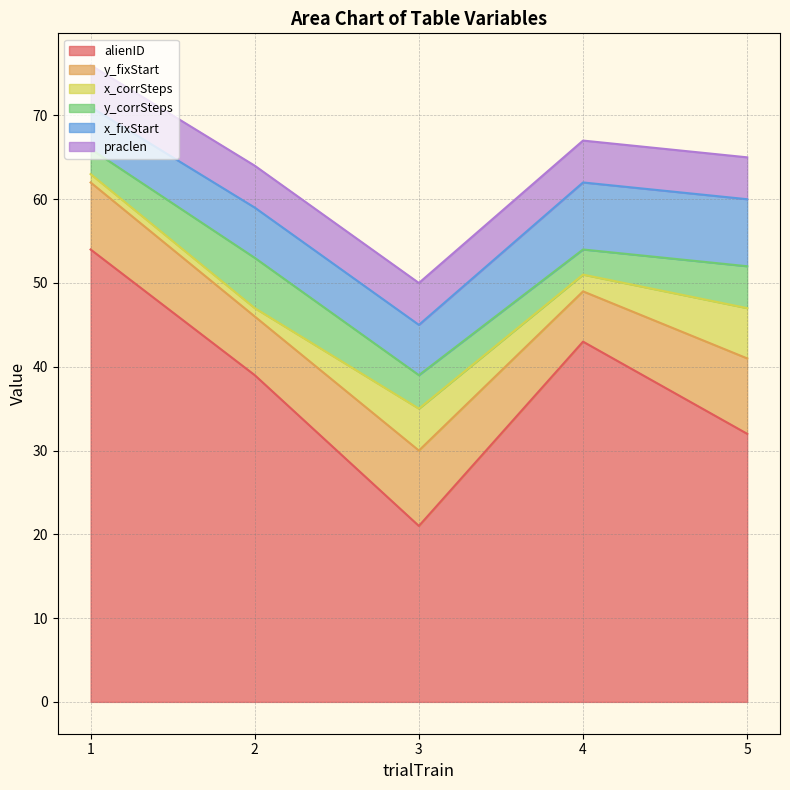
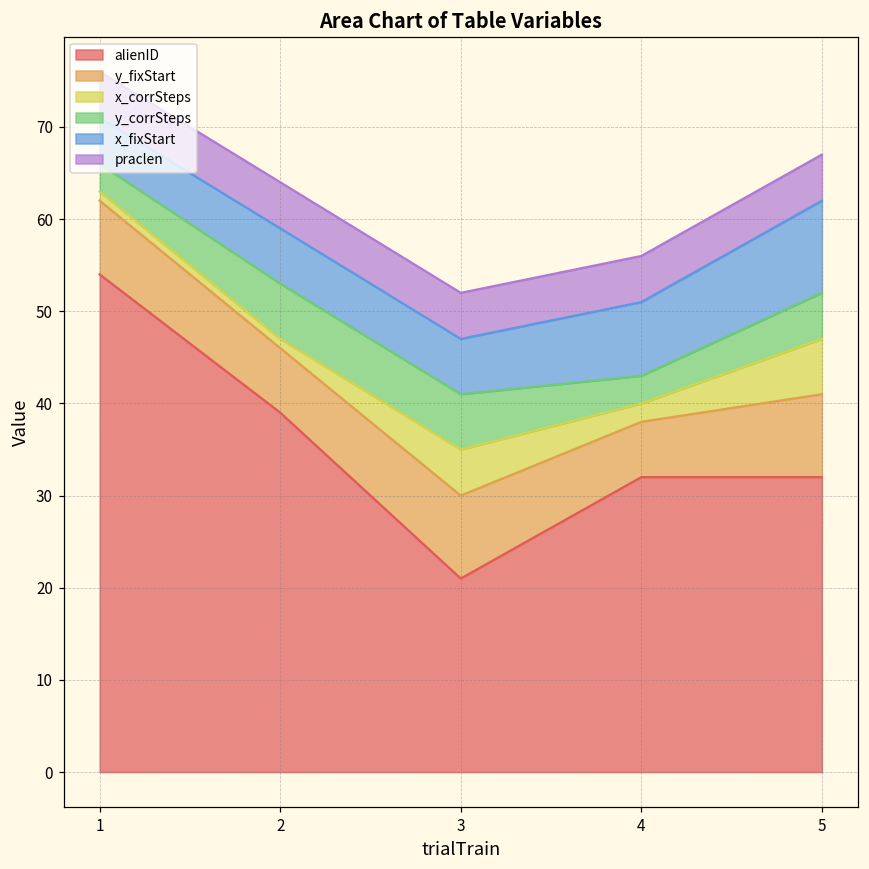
  {
    "alienID": {
      "1": 54,
      "2": 39,
      "3": 21,
-     "4": 43,
+     "4": 32,
      "5": 32
    },
    "y_corrSteps": {
      "2": 6,
-     "3": 4,
+     "3": 6,
      "4": 3,
      "5": 5
    },
    "x_fixStart": {
      "2": 6,
      "3": 6,
      "4": 8,
-     "5": 8
+     "5": 10
    },
    "praclen": {
      "2": 5,
      "3": 5,
      "4": 5,
      "5": 5
    }
  }
